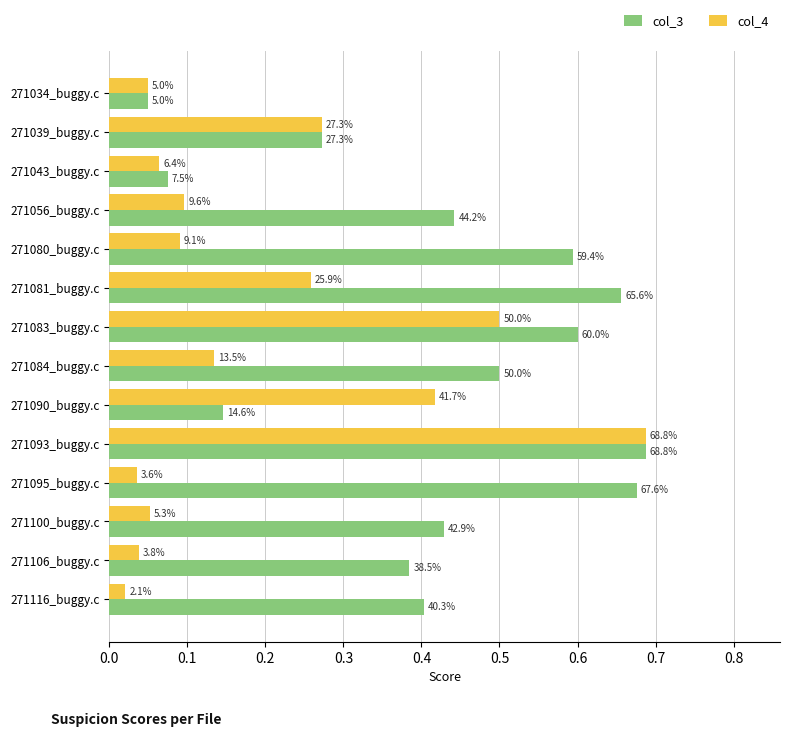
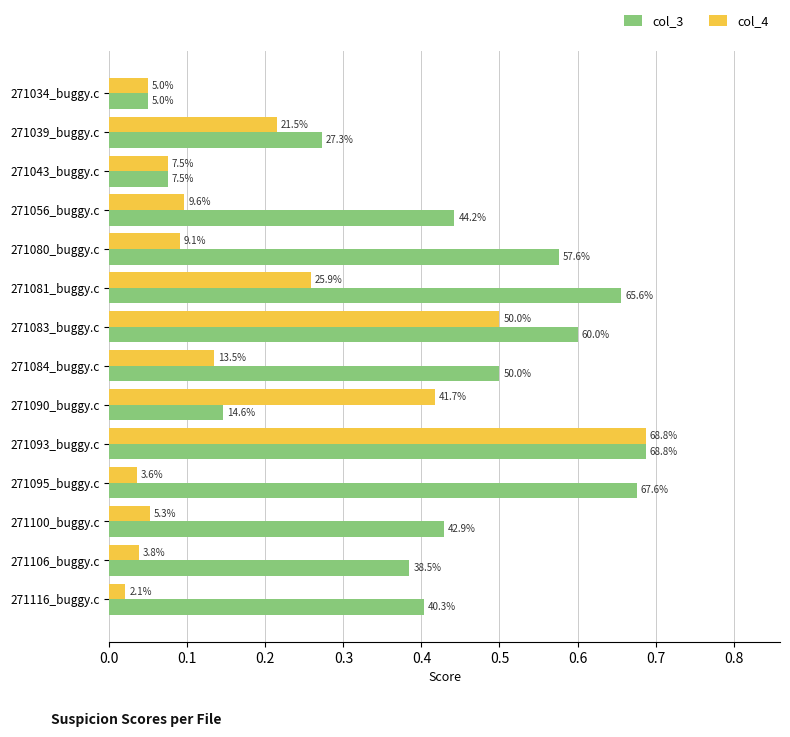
  {
    "col_3": {
      "271034_buggy.c": "5.0%",
      "271039_buggy.c": "27.3%",
      "271043_buggy.c": "7.5%",
      "271056_buggy.c": "44.2%",
-     "271080_buggy.c": "59.4%",
+     "271080_buggy.c": "57.6%",
      "271081_buggy.c": "65.6%",
      "271083_buggy.c": "60.0%",
      "271084_buggy.c": "50.0%",
      "271090_buggy.c": "14.6%",
      "271093_buggy.c": "68.8%",
      "271095_buggy.c": "67.6%",
      "271100_buggy.c": "42.9%",
      "271106_buggy.c": "38.5%",
      "271116_buggy.c": "40.3%"
    },
    "col_4": {
      "271034_buggy.c": "5.0%",
-     "271039_buggy.c": "27.3%",
-     "271043_buggy.c": "6.4%",
+     "271039_buggy.c": "21.5%",
+     "271043_buggy.c": "7.5%",
      "271056_buggy.c": "9.6%",
      "271080_buggy.c": "9.1%",
      "271081_buggy.c": "25.9%",
      "271083_buggy.c": "50.0%",
      "271084_buggy.c": "13.5%",
      "271090_buggy.c": "41.7%",
      "271093_buggy.c": "68.8%",
      "271095_buggy.c": "3.6%",
      "271100_buggy.c": "5.3%",
      "271106_buggy.c": "3.8%",
      "271116_buggy.c": "2.1%"
    }
  }
